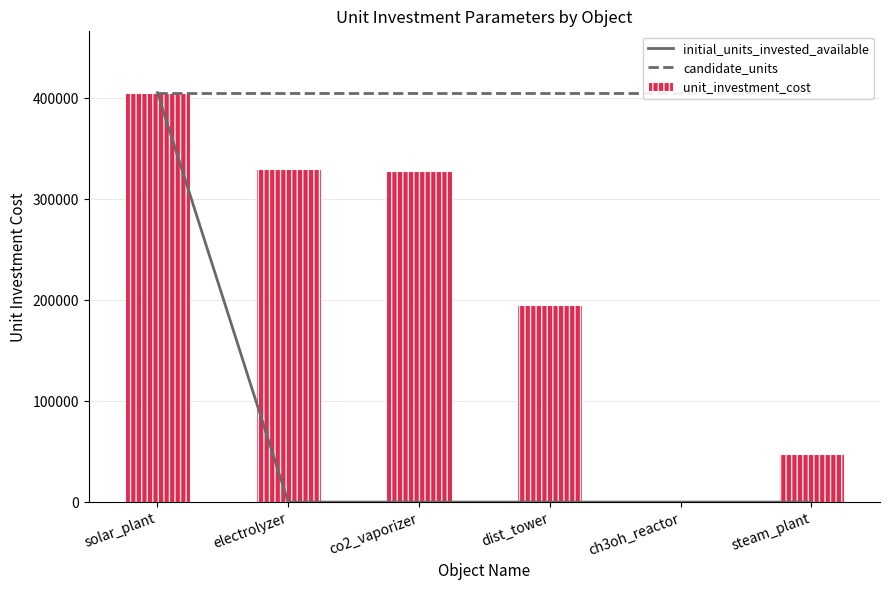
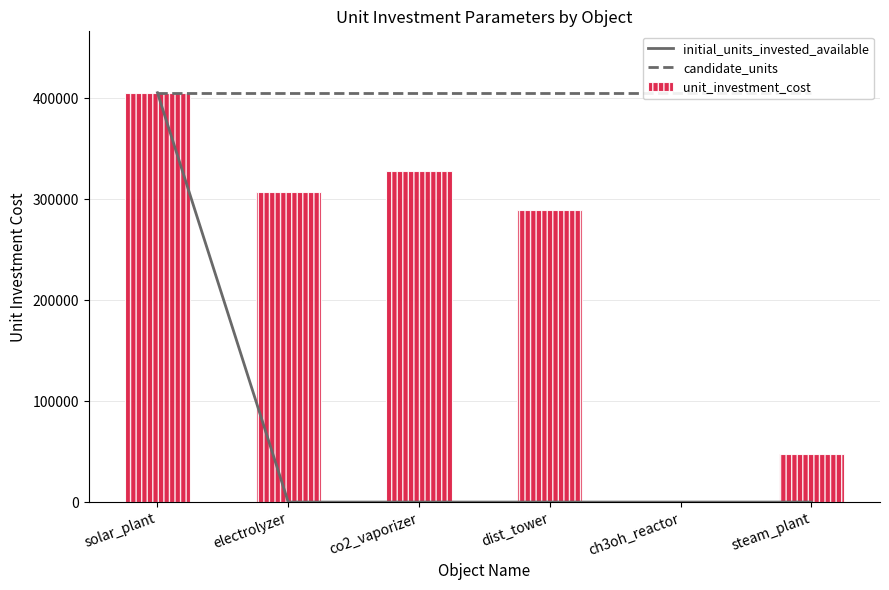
  {
    "unit_investment_cost": {
      "solar_plant": 405000,
-     "electrolyzer": 329000,
+     "electrolyzer": 307000,
      "co2_vaporizer": 328000,
-     "dist_tower": 195000,
+     "dist_tower": 290000,
      "steam_plant": 47000
    }
  }
